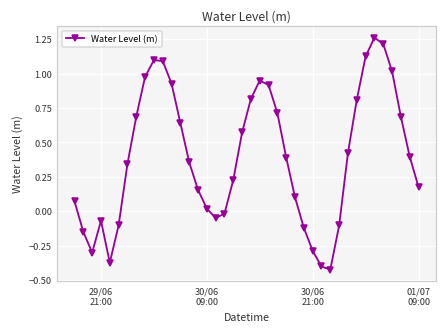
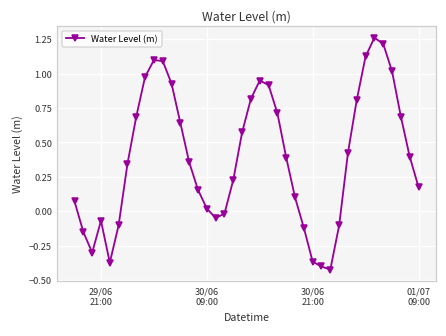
  {
    "29/06 21:00": -0.07,
    "30/06 09:00": 0.02,
-   "30/06 21:00": -0.29,
+   "30/06 21:00": -0.37,
    "01/07 09:00": 0.18
  }
